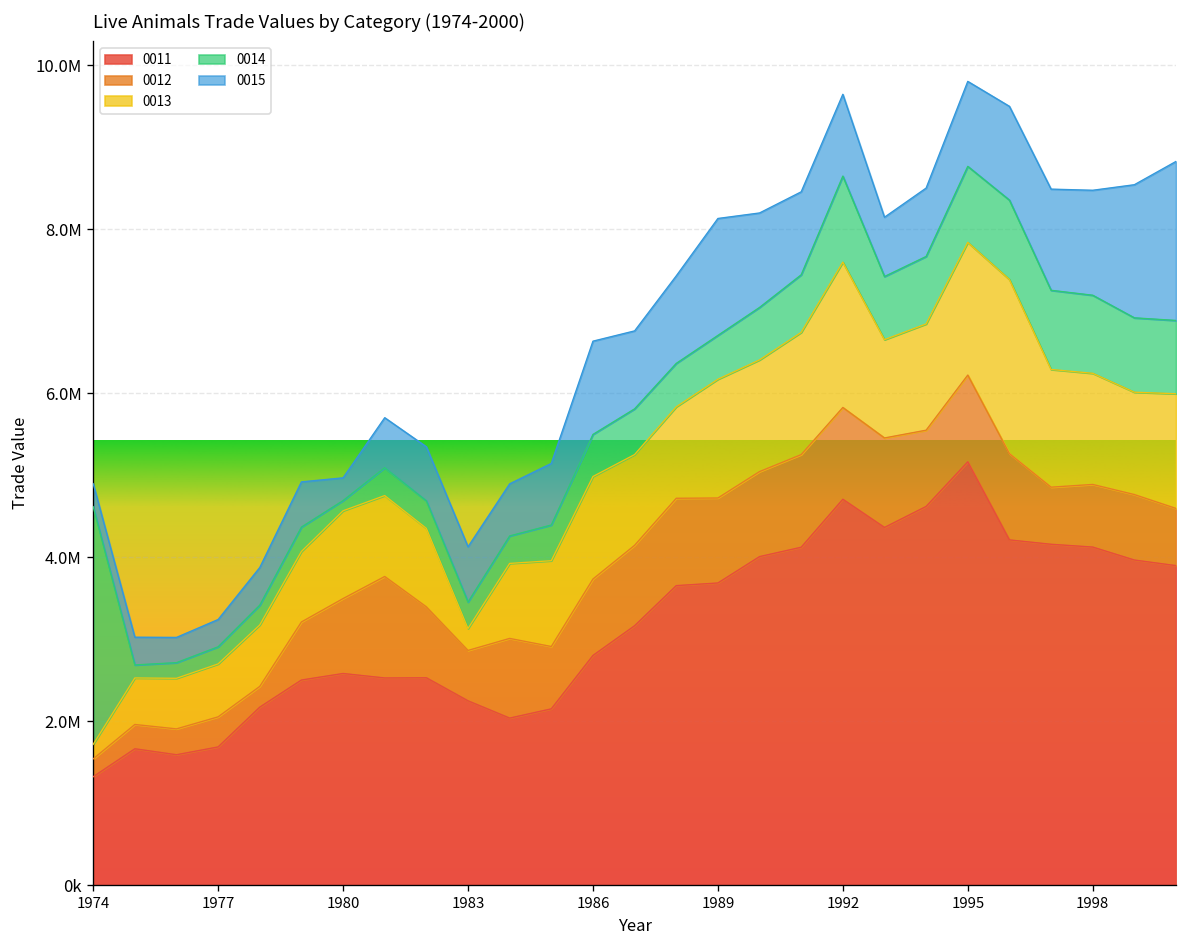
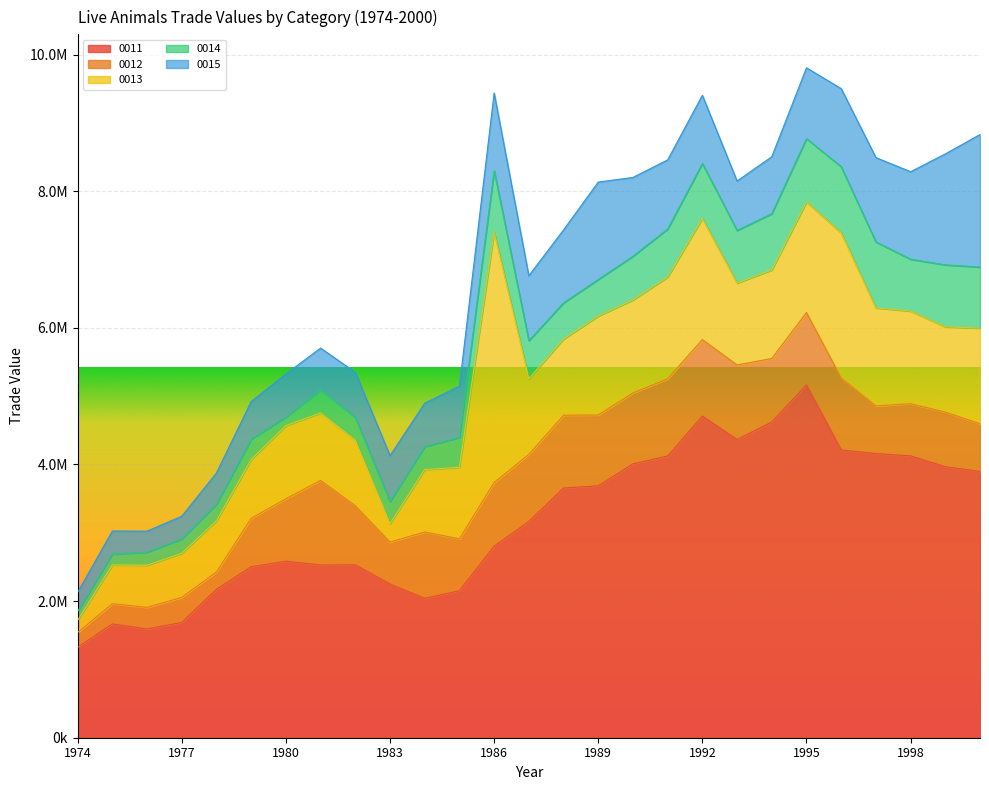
  {
    "0013": {
      "1974": 200000,
      "1977": 600000,
      "1980": 1100000,
      "1983": 300000,
-     "1986": 1300000,
+     "1986": 3700000,
      "1989": 1400000,
      "1992": 1800000,
      "1995": 1600000,
      "1998": 1400000
    },
    "0014": {
-     "1974": 2900000,
+     "1974": 100000,
      "1977": 200000,
      "1980": 100000,
      "1983": 300000,
-     "1986": 500000,
+     "1986": 900000,
      "1989": 500000,
-     "1992": 1000000,
+     "1992": 800000,
      "1995": 900000,
-     "1998": 1000000
+     "1998": 800000
    },
    "0015": {
      "1974": 300000,
      "1977": 300000,
-     "1980": 300000,
+     "1980": 600000,
      "1983": 700000,
      "1986": 1100000,
      "1989": 1400000,
      "1992": 1000000,
      "1995": 1000000,
      "1998": 1300000
    }
  }
